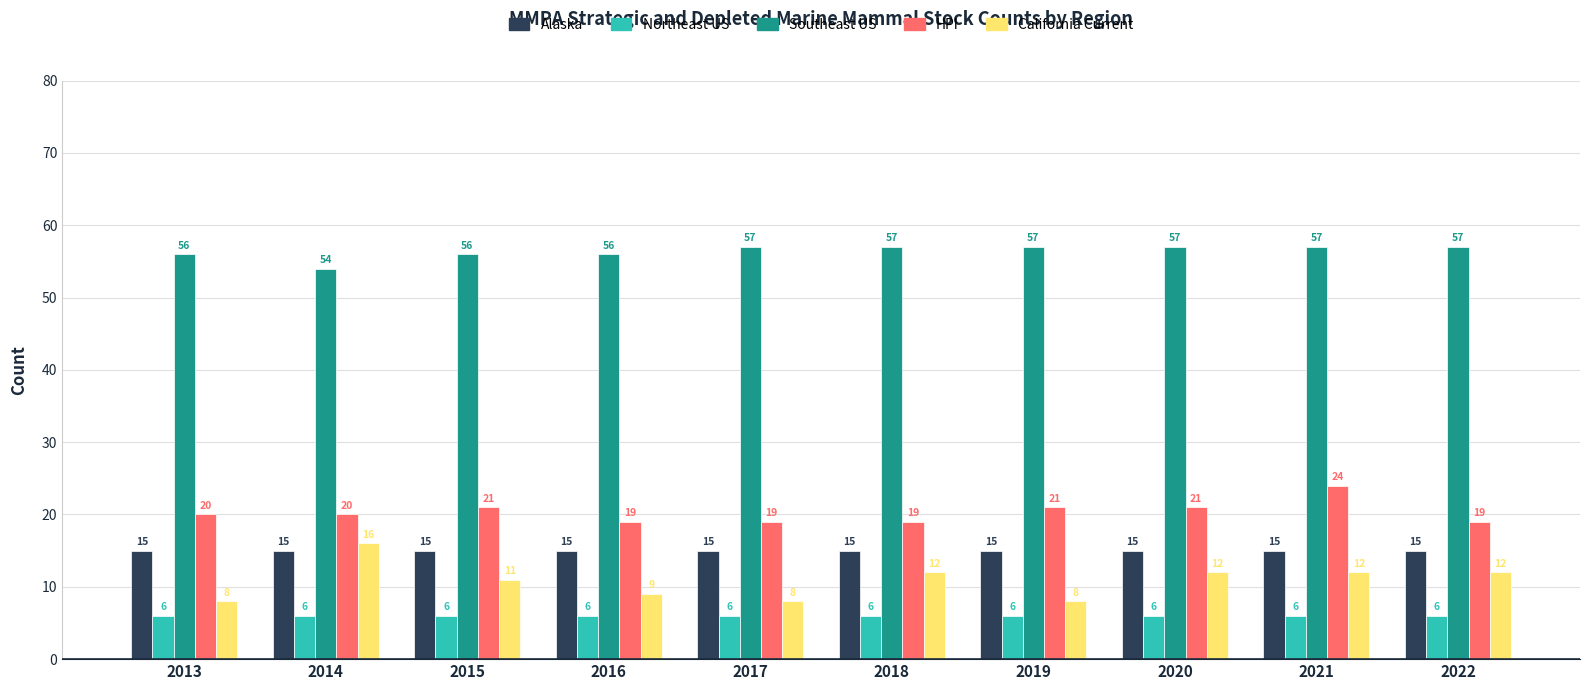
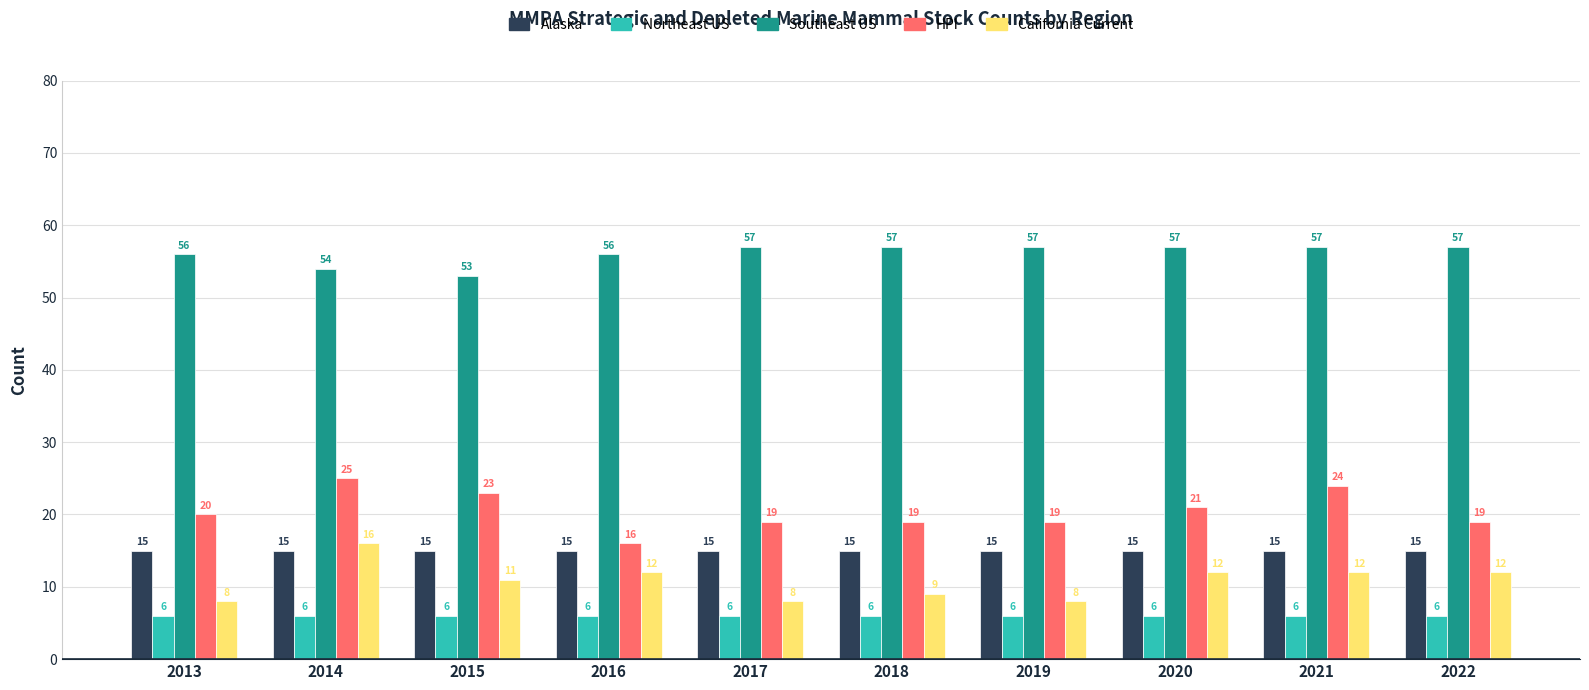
  {
    "Alaska": {
      "2013": 15,
      "2014": 15,
      "2015": 15,
      "2016": 15,
      "2017": 15,
      "2018": 15,
      "2019": 15,
      "2020": 15,
      "2021": 15,
      "2022": 15
    },
    "Northeast US": {
      "2013": 6,
      "2014": 6,
      "2015": 6,
      "2016": 6,
      "2017": 6,
      "2018": 6,
      "2019": 6,
      "2020": 6,
      "2021": 6,
      "2022": 6
    },
    "Southeast US": {
      "2013": 56,
      "2014": 54,
-     "2015": 56,
+     "2015": 53,
      "2016": 56,
      "2017": 57,
      "2018": 57,
      "2019": 57,
      "2020": 57,
      "2021": 57,
      "2022": 57
    },
    "HPI": {
      "2013": 20,
-     "2014": 20,
-     "2015": 21,
-     "2016": 19,
+     "2014": 25,
+     "2015": 23,
+     "2016": 16,
      "2017": 19,
      "2018": 19,
-     "2019": 21,
+     "2019": 19,
      "2020": 21,
      "2021": 24,
      "2022": 19
    },
    "California Current": {
      "2013": 8,
      "2014": 16,
      "2015": 11,
-     "2016": 9,
+     "2016": 12,
      "2017": 8,
-     "2018": 12,
+     "2018": 9,
      "2019": 8,
      "2020": 12,
      "2021": 12,
      "2022": 12
    }
  }
